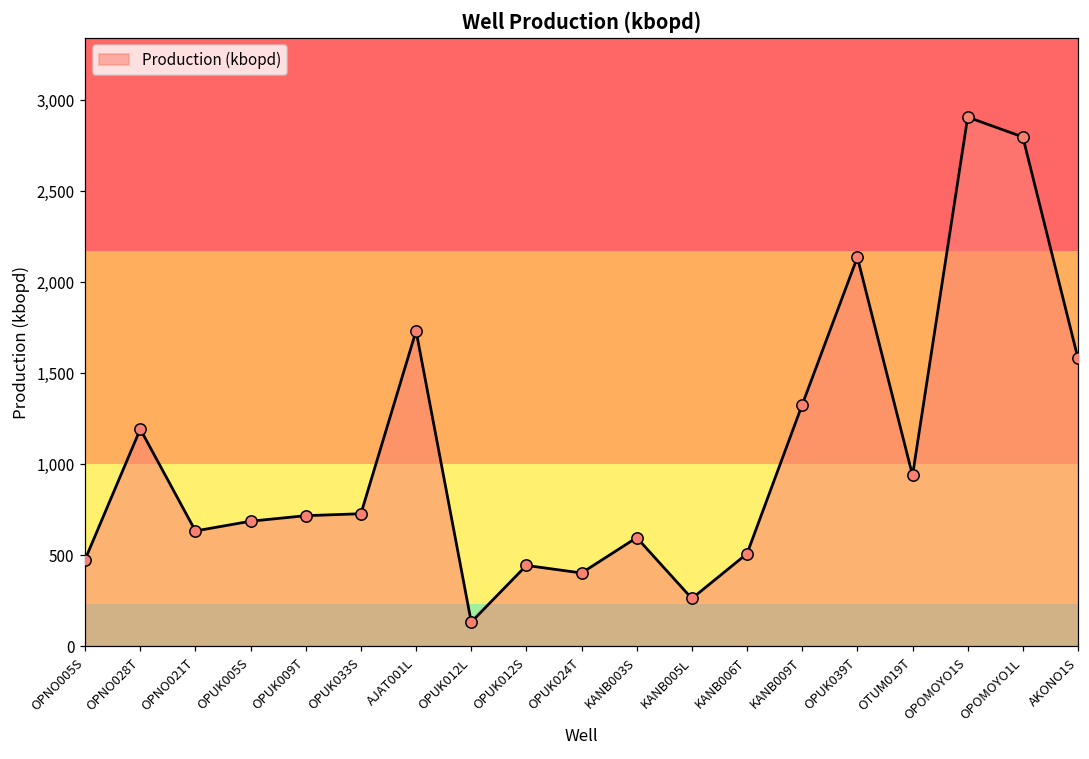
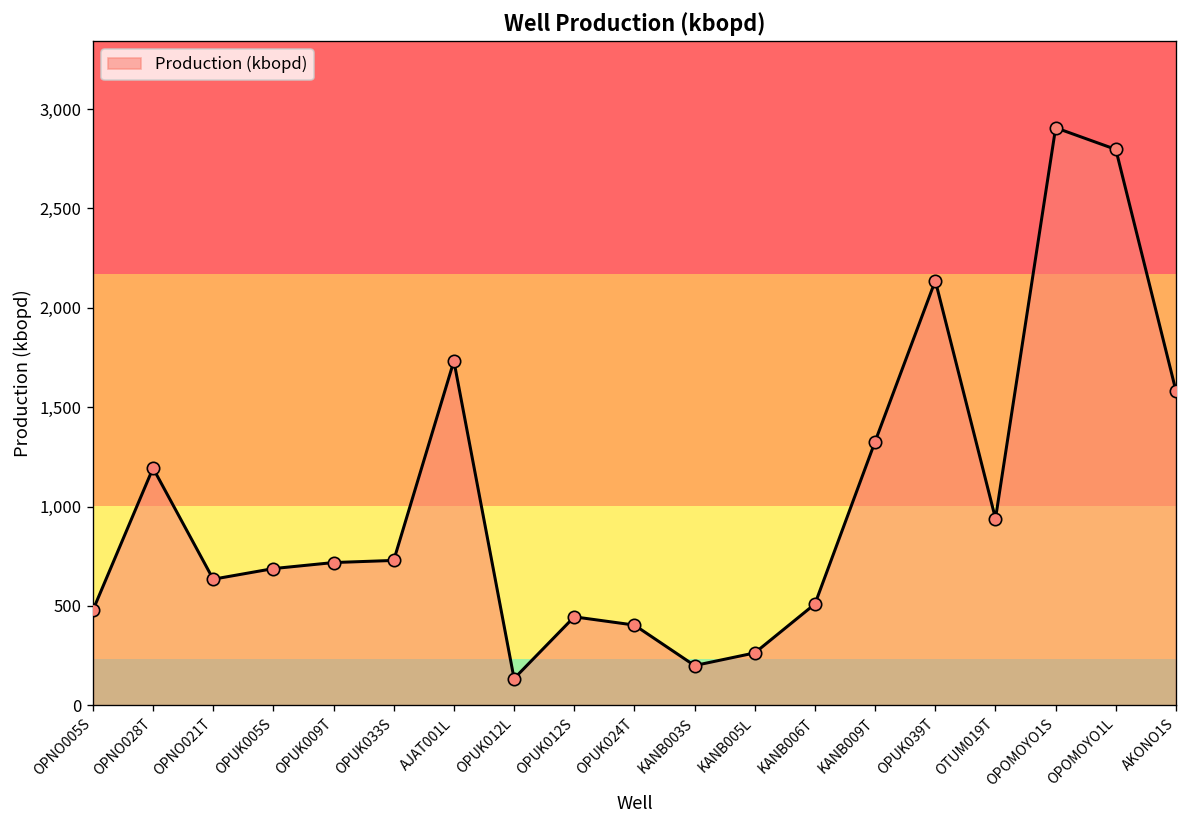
  {
    "OPNO005S": "480",
    "OPNO028T": "1,190",
    "OPNO021T": "630",
    "OPUK005S": "690",
    "OPUK009T": "720",
    "OPUK033S": "730",
    "AJAT001L": "1,730",
    "OPUK012L": "130",
    "OPUK012S": "450",
    "OPUK024T": "400",
-   "KANB003S": "600",
+   "KANB003S": "200",
    "KANB005L": "260",
    "KANB006T": "510",
    "KANB009T": "1,330",
    "OPUK039T": "2,140",
    "OTUM019T": "940",
    "OPOMOYO1S": "2,910",
    "OPOMOYO1L": "2,800",
    "AKONO1S": "1,580"
  }
